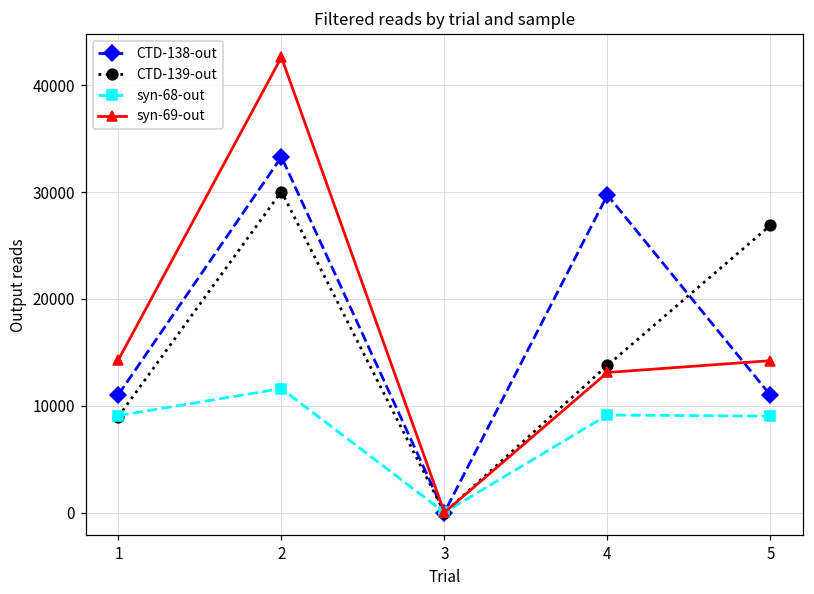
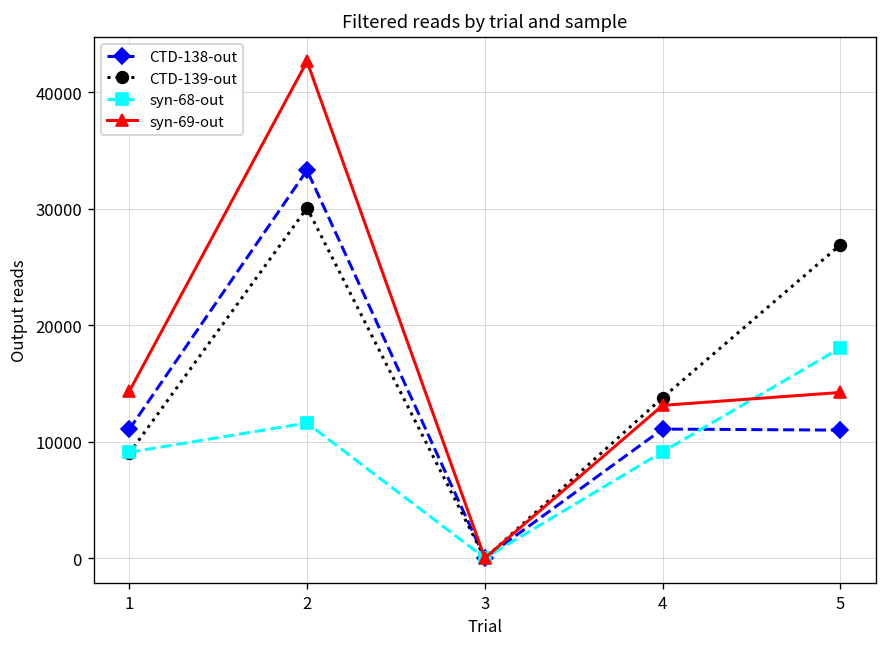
  {
    "CTD-138-out": {
      "1": 11000,
      "2": 33000,
-     "4": 30000,
+     "4": 11000,
      "5": 11000
    },
    "CTD-139-out": {
      "2": 30000,
      "4": 14000,
      "5": 27000
    },
    "syn-68-out": {
      "2": 12000,
      "4": 9000,
-     "5": 9000
+     "5": 18000
    },
    "syn-69-out": {
      "1": 14000,
      "2": 43000,
      "4": 13000,
      "5": 14000
    }
  }
